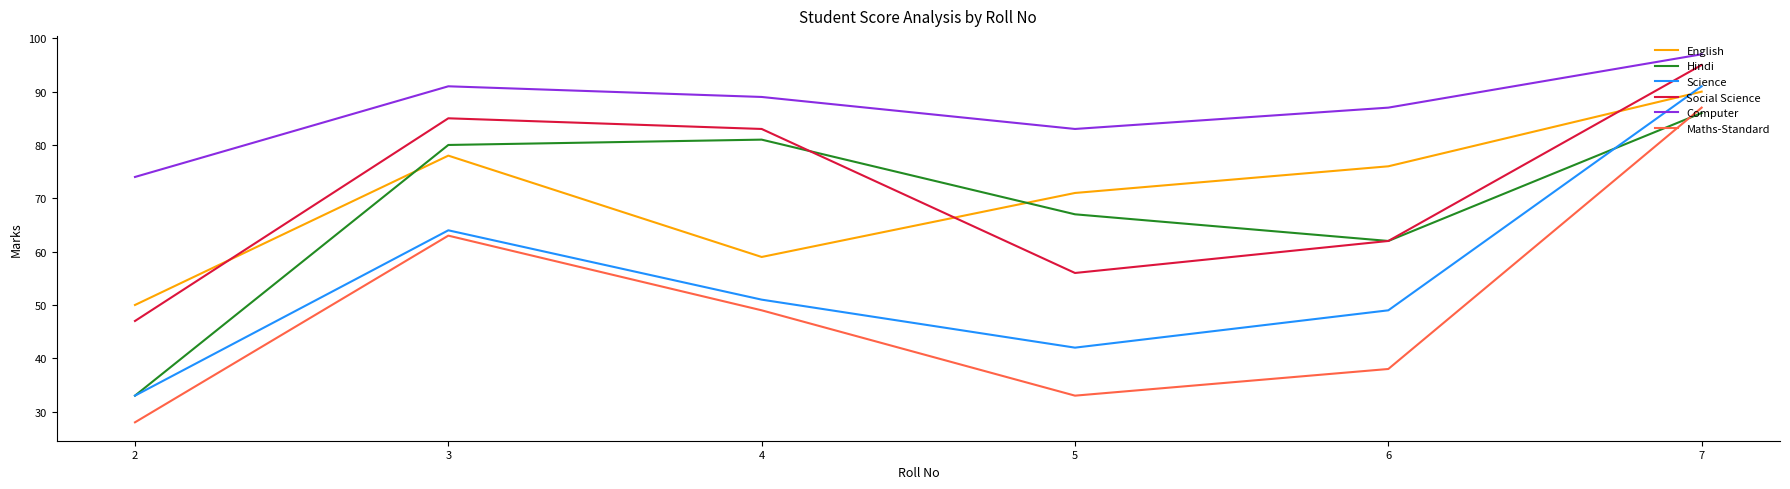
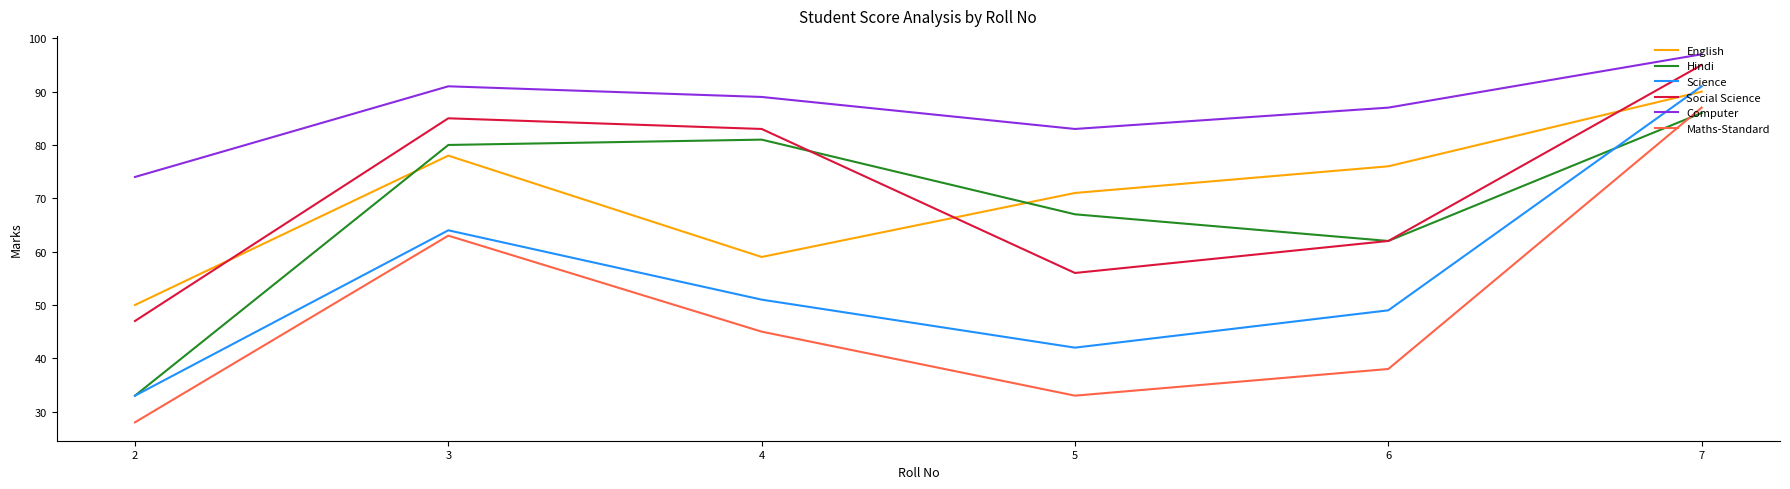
  {
    "English": {
      "2": 50,
      "3": 78,
      "4": 59,
      "5": 71,
      "6": 76,
      "7": 90
    },
    "Hindi": {
      "3": 80,
      "4": 81,
      "5": 67,
      "7": 86
    },
    "Science": {
      "3": 64,
      "4": 51,
      "5": 42,
      "6": 49,
      "7": 91
    },
    "Social Science": {
      "2": 47,
      "3": 85,
      "4": 83,
      "5": 56,
      "7": 95
    },
    "Computer": {
      "2": 74,
      "3": 91,
      "4": 89,
      "5": 83,
      "6": 87,
      "7": 97
    },
    "Maths-Standard": {
      "2": 28,
      "3": 63,
-     "4": 49,
+     "4": 45,
      "5": 33,
      "6": 38,
      "7": 87
    }
  }
